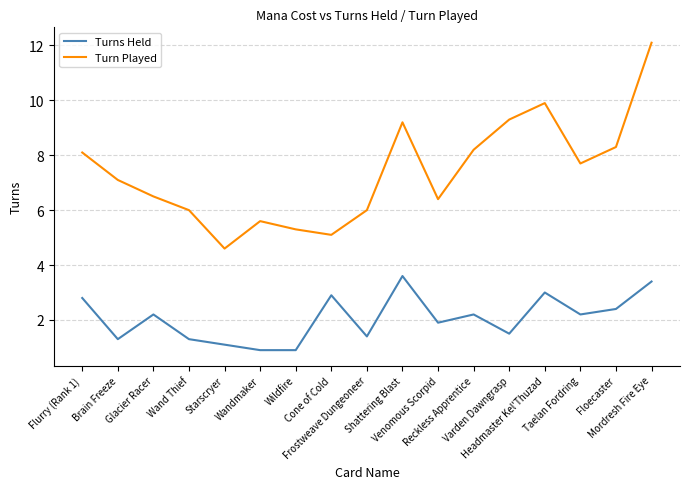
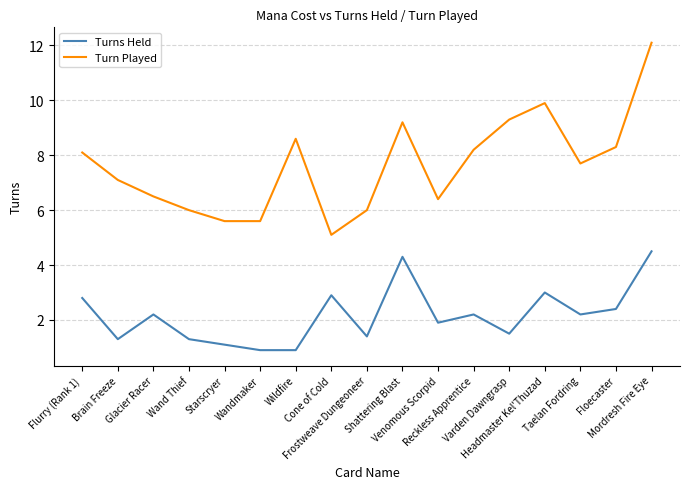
  {
    "Turns Held": {
      "Flurry (Rank 1)": 2.8,
      "Brain Freeze": 1.3,
      "Glacier Racer": 2.2,
      "Wand Thief": 1.3,
      "Starscryer": 1.1,
      "Wandmaker": 0.9,
      "Wildfire": 0.9,
      "Cone of Cold": 2.9,
      "Frostweave Dungeoneer": 1.4,
-     "Shattering Blast": 3.6,
+     "Shattering Blast": 4.3,
      "Venomous Scorpid": 1.9,
      "Reckless Apprentice": 2.2,
      "Varden Dawngrasp": 1.5,
      "Headmaster Kel'Thuzad": 3.0,
      "Taelan Fordring": 2.2,
      "Floecaster": 2.4,
-     "Mordresh Fire Eye": 3.4
+     "Mordresh Fire Eye": 4.5
    },
    "Turn Played": {
      "Flurry (Rank 1)": 8.1,
      "Brain Freeze": 7.1,
      "Glacier Racer": 6.5,
      "Wand Thief": 6.0,
-     "Starscryer": 4.6,
+     "Starscryer": 5.6,
      "Wandmaker": 5.6,
-     "Wildfire": 5.3,
+     "Wildfire": 8.6,
      "Cone of Cold": 5.1,
      "Frostweave Dungeoneer": 6.0,
      "Shattering Blast": 9.2,
      "Venomous Scorpid": 6.4,
      "Reckless Apprentice": 8.2,
      "Varden Dawngrasp": 9.3,
      "Headmaster Kel'Thuzad": 9.9,
      "Taelan Fordring": 7.7,
      "Floecaster": 8.3,
      "Mordresh Fire Eye": 12.1
    }
  }
